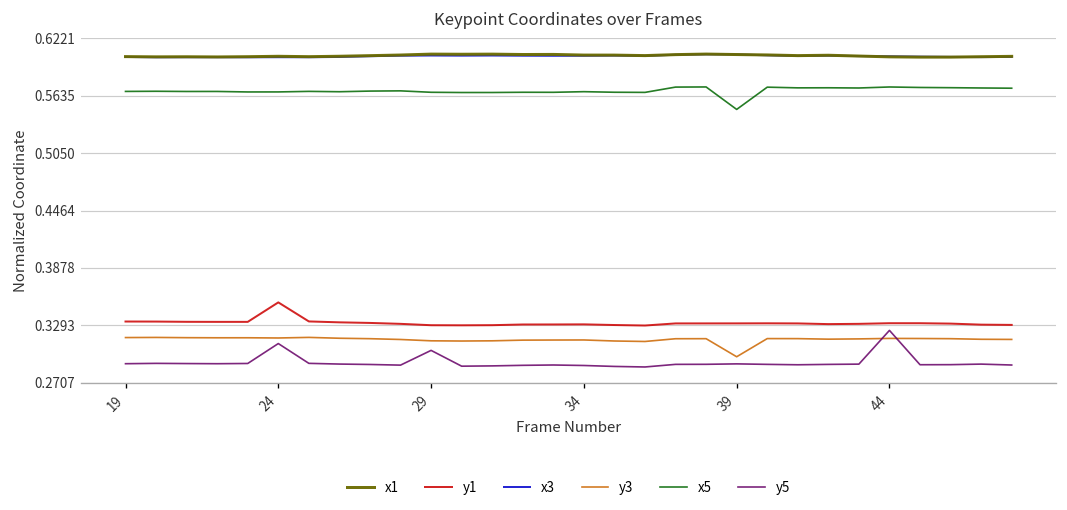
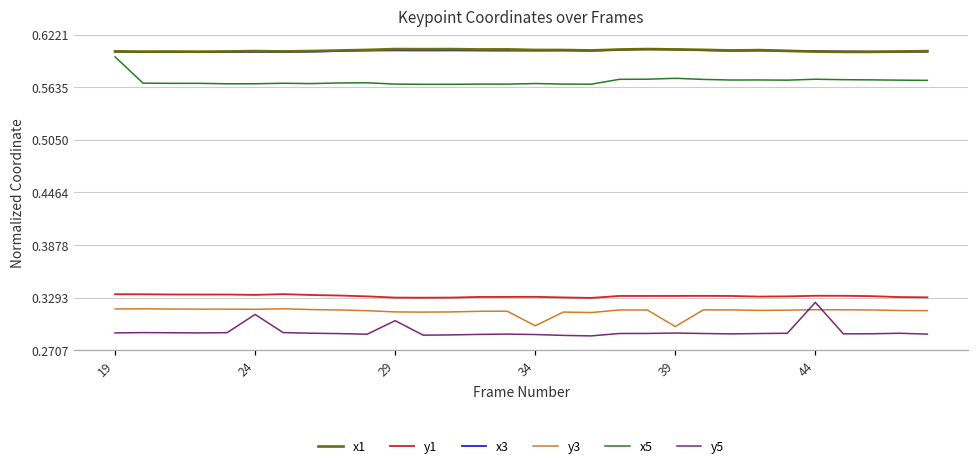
  {
    "y1": {
      "19": 0.33,
-     "24": 0.35,
+     "24": 0.33,
      "29": 0.33,
      "34": 0.33,
      "39": 0.33,
      "44": 0.33
    },
    "y3": {
      "19": 0.32,
      "24": 0.32,
      "29": 0.31,
-     "34": 0.31,
+     "34": 0.30,
      "39": 0.30,
      "44": 0.32
    },
    "x5": {
-     "19": 0.57,
+     "19": 0.60,
      "24": 0.57,
      "29": 0.57,
      "34": 0.57,
-     "39": 0.55,
+     "39": 0.57,
      "44": 0.57
    },
    "y5": {
      "19": 0.29,
      "24": 0.31,
      "29": 0.30,
      "34": 0.29,
      "39": 0.29,
      "44": 0.32
    }
  }
